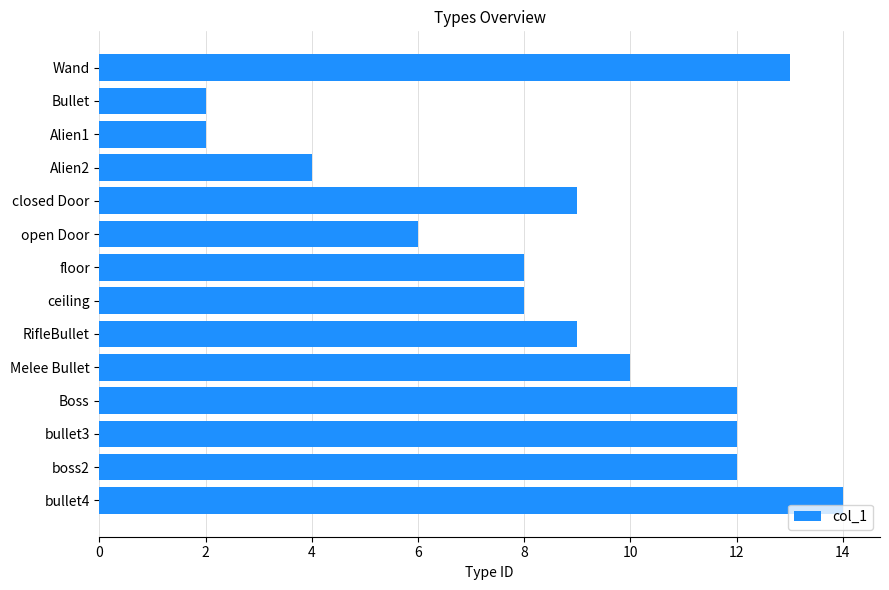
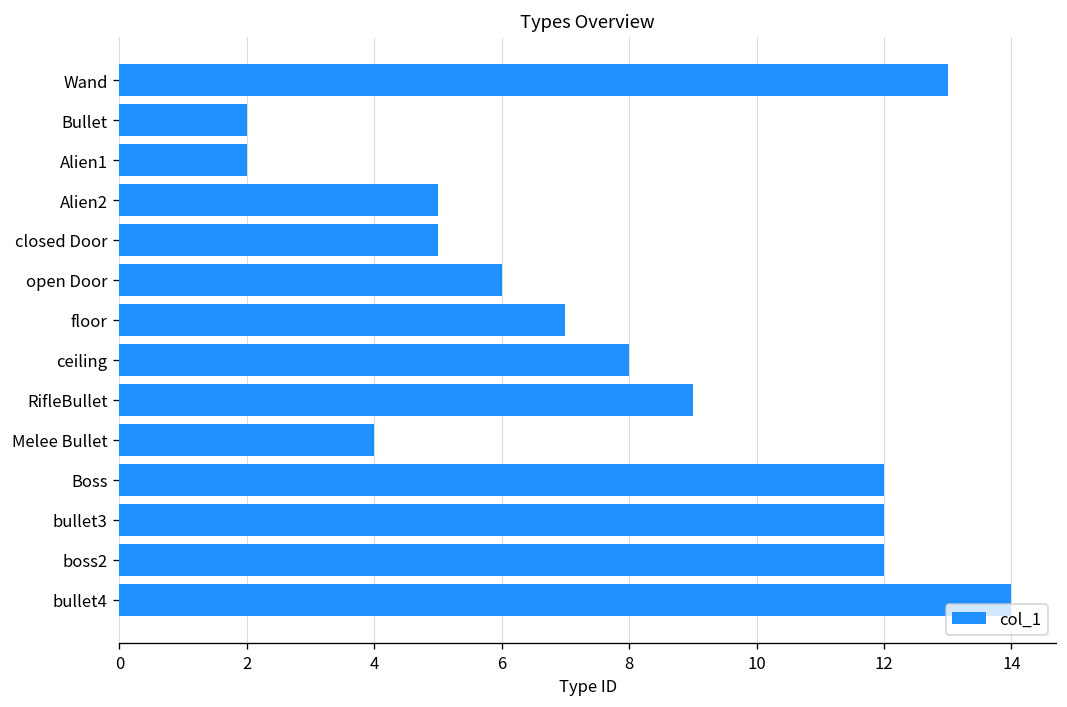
  {
    "Wand": 13,
    "Bullet": 2,
    "Alien1": 2,
-   "Alien2": 4,
-   "closed Door": 9,
+   "Alien2": 5,
+   "closed Door": 5,
    "open Door": 6,
-   "floor": 8,
+   "floor": 7,
    "ceiling": 8,
    "RifleBullet": 9,
-   "Melee Bullet": 10,
+   "Melee Bullet": 4,
    "Boss": 12,
    "bullet3": 12,
    "boss2": 12,
    "bullet4": 14
  }
